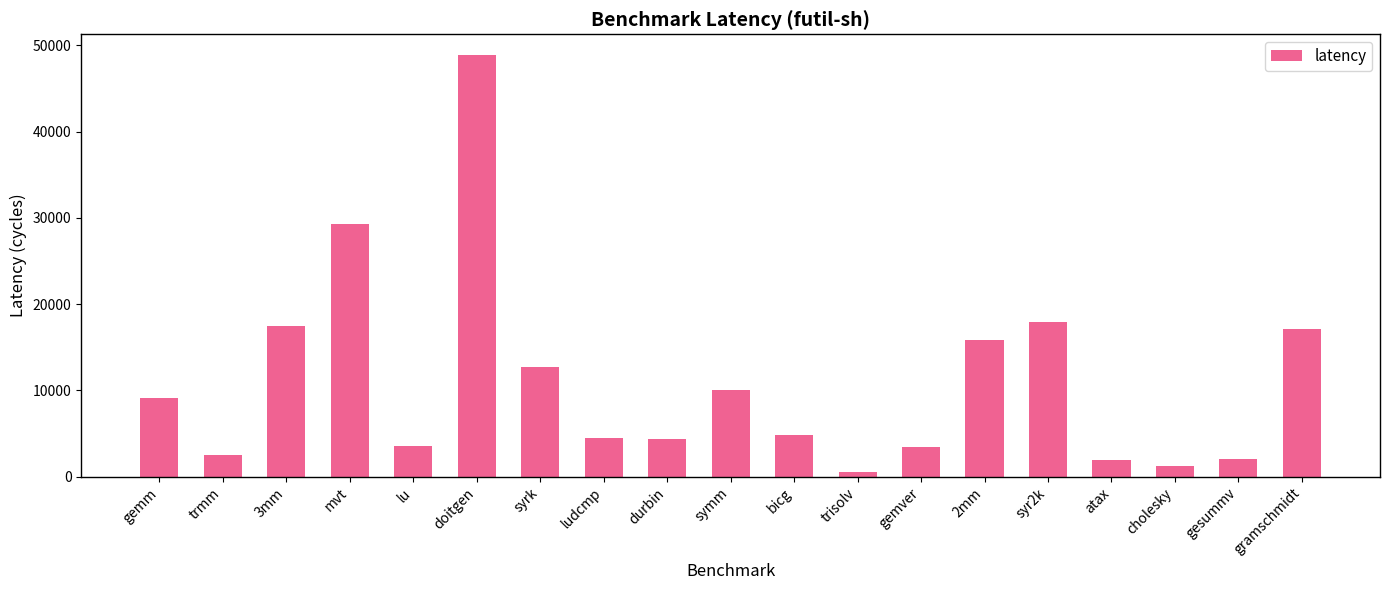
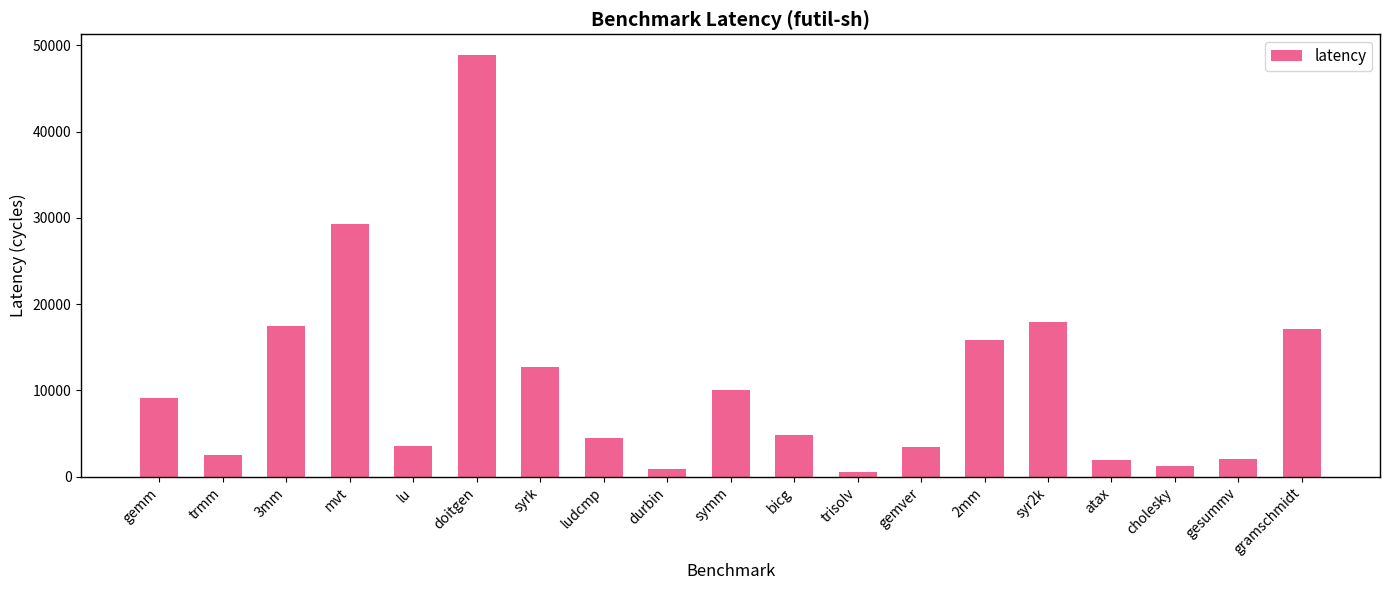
  {
    "gemm": 9000,
    "trmm": 3000,
    "3mm": 18000,
    "mvt": 29000,
    "lu": 4000,
    "doitgen": 49000,
    "syrk": 13000,
    "ludcmp": 4000,
-   "durbin": 4000,
+   "durbin": 1000,
    "symm": 10000,
    "bicg": 5000,
    "trisolv": 0,
    "gemver": 3000,
    "2mm": 16000,
    "syr2k": 18000,
    "atax": 2000,
    "cholesky": 1000,
    "gesummv": 2000,
    "gramschmidt": 17000
  }
